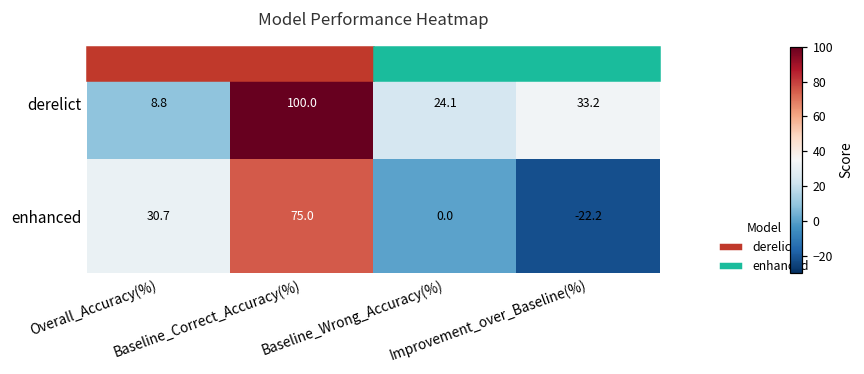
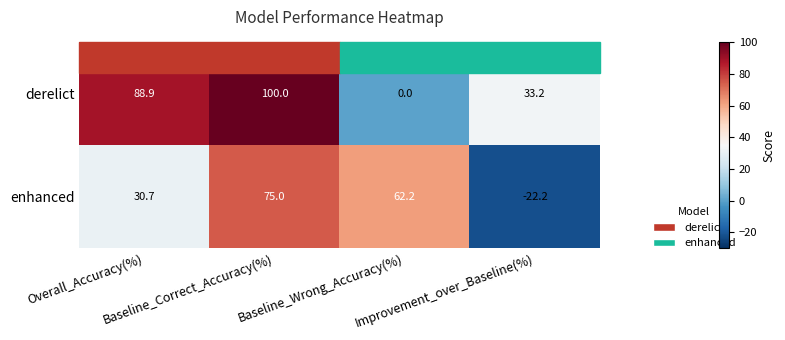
  {
    "derelict": {
-     "Overall_Accuracy(%)": 8.8,
+     "Overall_Accuracy(%)": 88.9,
      "Baseline_Correct_Accuracy(%)": 100.0,
-     "Baseline_Wrong_Accuracy(%)": 24.1,
+     "Baseline_Wrong_Accuracy(%)": 0.0,
      "Improvement_over_Baseline(%)": 33.2
    },
    "enhanced": {
      "Overall_Accuracy(%)": 30.7,
      "Baseline_Correct_Accuracy(%)": 75.0,
-     "Baseline_Wrong_Accuracy(%)": 0.0,
+     "Baseline_Wrong_Accuracy(%)": 62.2,
      "Improvement_over_Baseline(%)": -22.2
    }
  }
